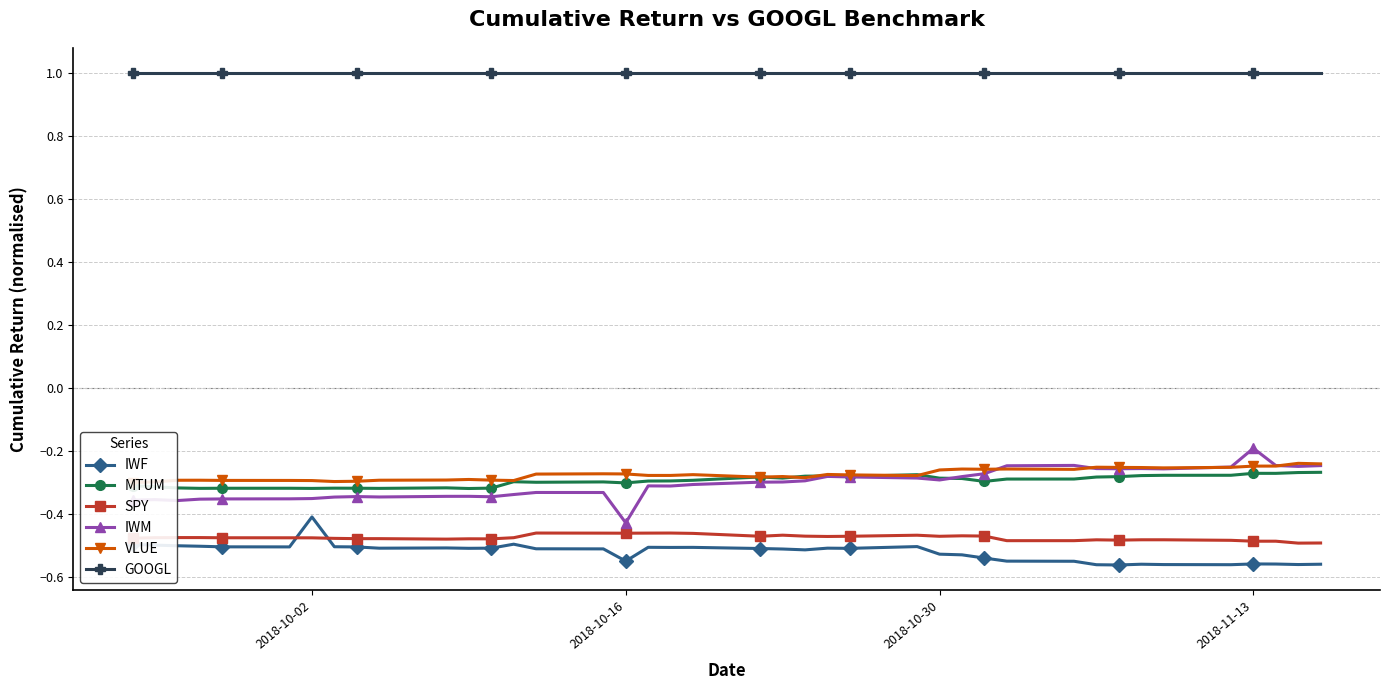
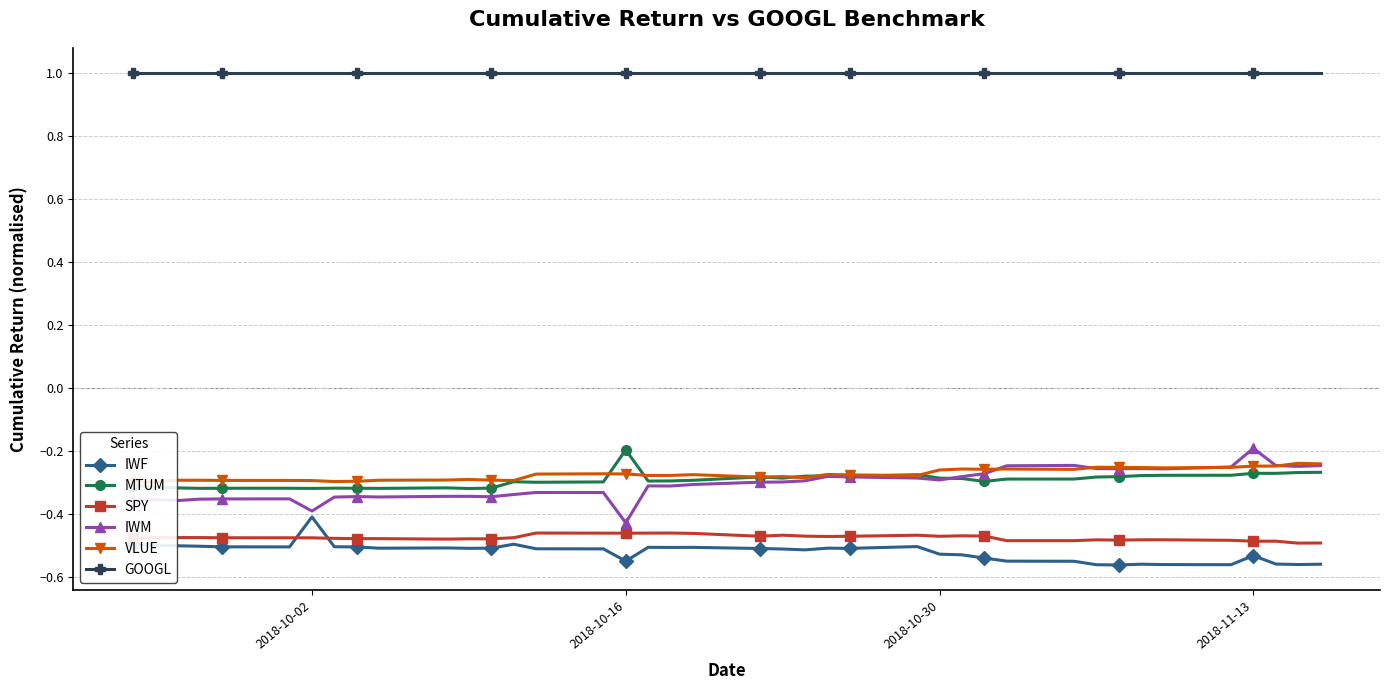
  {
    "IWF": {
      "2018-10-02": -0.41,
      "2018-10-16": -0.55,
      "2018-10-30": -0.53,
-     "2018-11-13": -0.56
+     "2018-11-13": -0.53
    },
    "MTUM": {
      "2018-10-02": -0.32,
-     "2018-10-16": -0.30,
+     "2018-10-16": -0.20,
      "2018-11-13": -0.27
    },
    "IWM": {
-     "2018-10-02": -0.35,
+     "2018-10-02": -0.39,
      "2018-10-16": -0.43,
      "2018-11-13": -0.19
    },
    "GOOGL": {
      "2018-10-02": 1.00,
      "2018-10-16": 1.00,
      "2018-10-30": 1.00,
      "2018-11-13": 1.00
    }
  }
